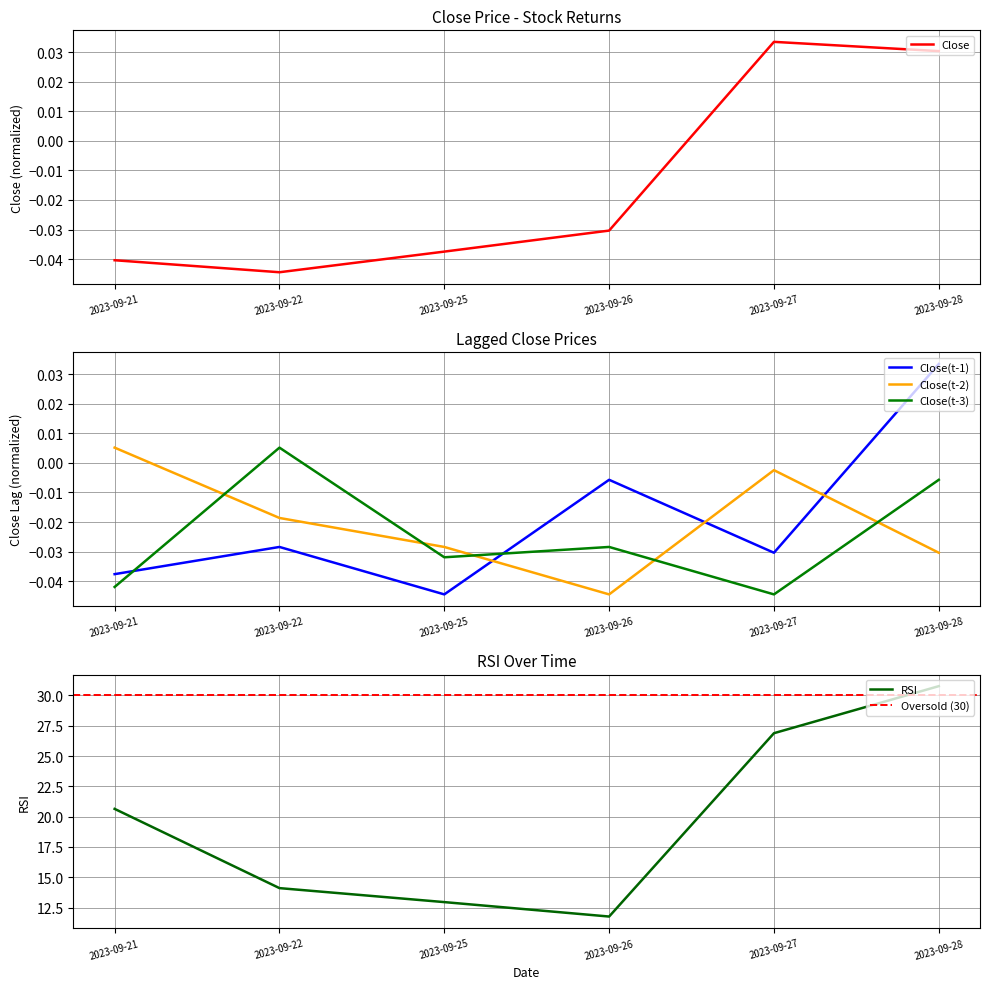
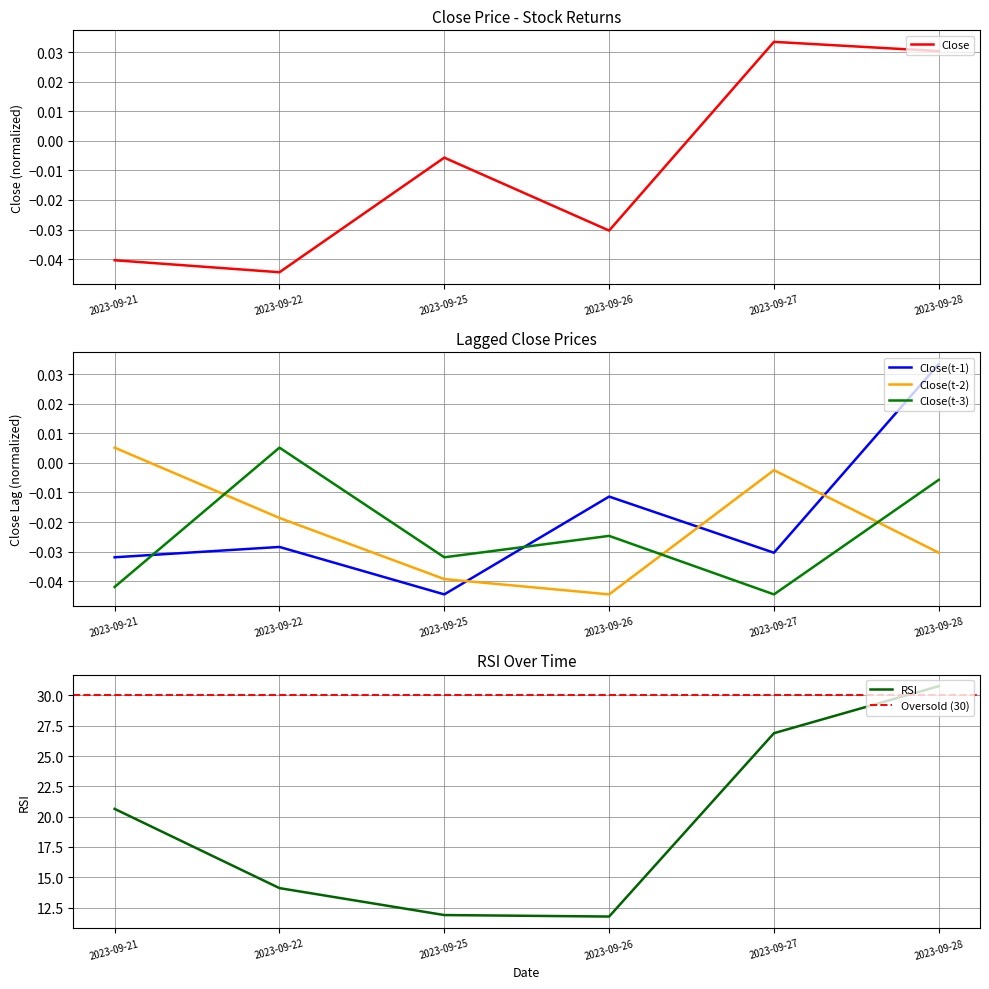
  {
    "Close Price - Stock Returns": {
      "2023-09-21": -0.040,
      "2023-09-22": -0.044,
-     "2023-09-25": -0.037,
+     "2023-09-25": -0.006,
      "2023-09-26": -0.030,
      "2023-09-27": 0.033
    },
    "Lagged Close Prices": {
      "Close(t-1)": {
-       "2023-09-21": -0.038,
+       "2023-09-21": -0.032,
        "2023-09-22": -0.028,
        "2023-09-25": -0.044,
-       "2023-09-26": -0.006,
+       "2023-09-26": -0.011,
        "2023-09-27": -0.030
      },
      "Close(t-2)": {
        "2023-09-21": 0.005,
        "2023-09-22": -0.019,
-       "2023-09-25": -0.028,
+       "2023-09-25": -0.039,
        "2023-09-26": -0.044,
        "2023-09-27": -0.002,
        "2023-09-28": -0.030
      },
      "Close(t-3)": {
        "2023-09-21": -0.042,
        "2023-09-22": 0.005,
        "2023-09-25": -0.032,
-       "2023-09-26": -0.028,
+       "2023-09-26": -0.025,
        "2023-09-27": -0.044,
        "2023-09-28": -0.006
      }
    },
    "RSI Over Time": {
      "2023-09-21": 20.6,
      "2023-09-22": 14.1,
-     "2023-09-25": 12.9,
+     "2023-09-25": 11.9,
      "2023-09-26": 11.8,
      "2023-09-27": 26.9
    }
  }
